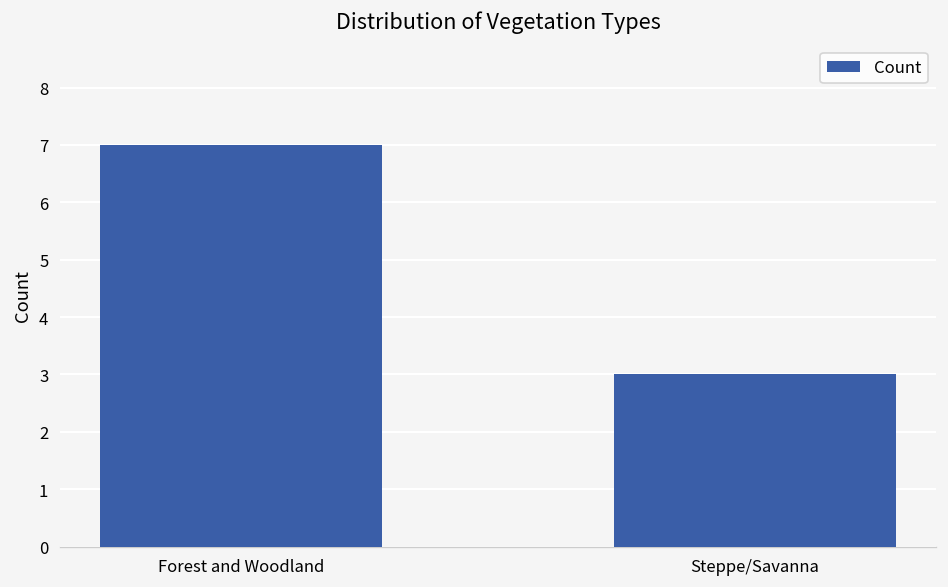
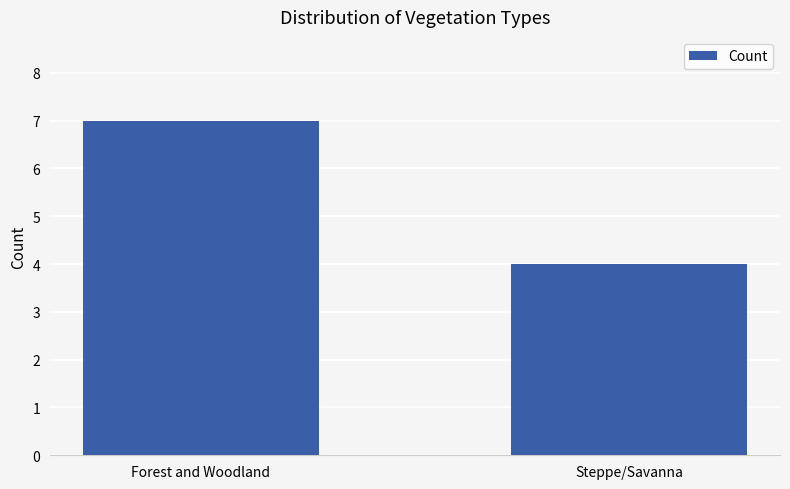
  {
    "Forest and Woodland": 7,
-   "Steppe/Savanna": 3
+   "Steppe/Savanna": 4
  }
